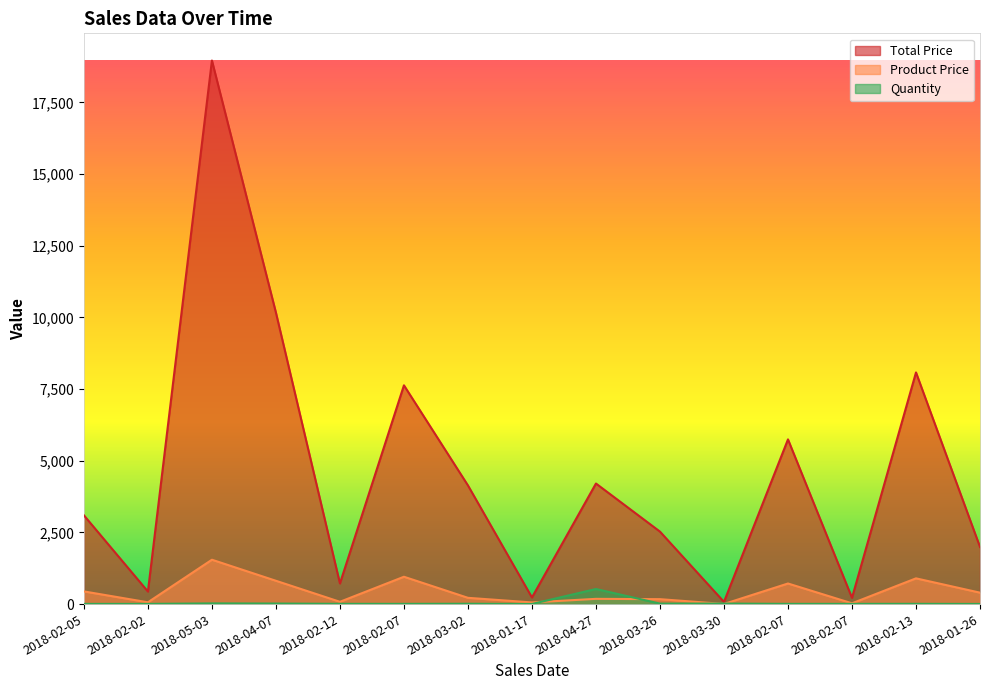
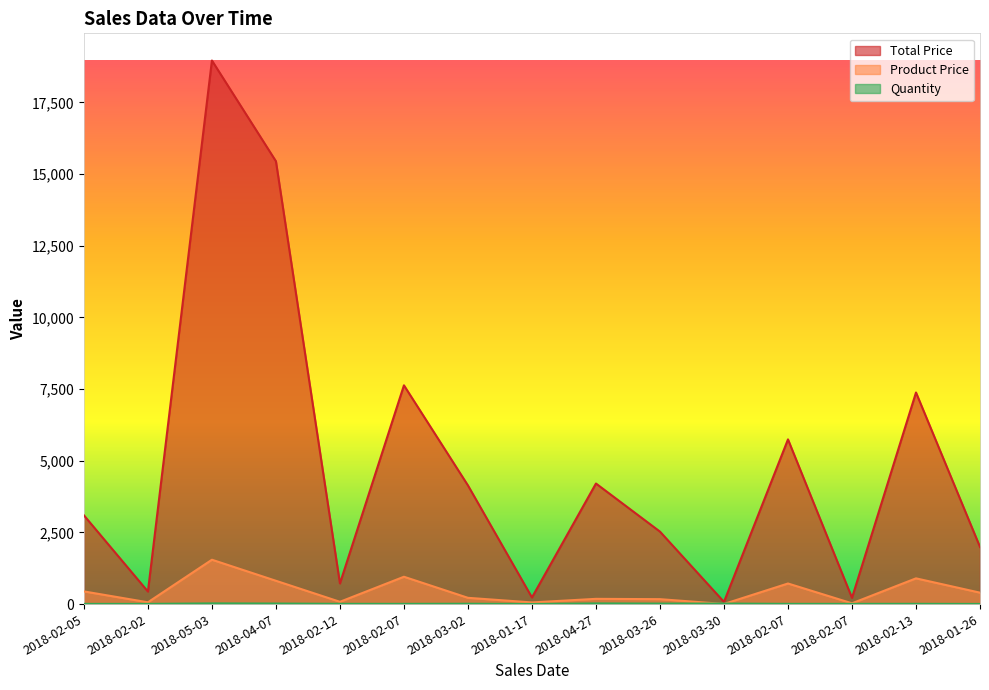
  {
    "Total Price": {
      "2018-02-05": "3,100",
      "2018-02-02": "400",
      "2018-05-03": "19,000",
-     "2018-04-07": "10,200",
+     "2018-04-07": "15,500",
      "2018-02-12": "700",
      "2018-03-02": "4,100",
      "2018-01-17": "200",
      "2018-04-27": "4,200",
      "2018-03-26": "2,500",
-     "2018-02-13": "8,100",
+     "2018-02-13": "7,400",
      "2018-01-26": "2,000"
    },
    "Product Price": {
      "2018-02-05": "400",
      "2018-05-03": "1,500",
      "2018-04-07": "800",
      "2018-03-02": "200",
      "2018-04-27": "200",
      "2018-03-26": "200",
      "2018-02-13": "900",
      "2018-01-26": "400"
    },
    "Quantity": {
      "2018-02-05": "0",
      "2018-05-03": "0",
      "2018-04-07": "0",
      "2018-03-02": "0",
-     "2018-04-27": "500",
+     "2018-04-27": "0",
      "2018-03-26": "0",
      "2018-02-13": "0",
      "2018-01-26": "0"
    }
  }
